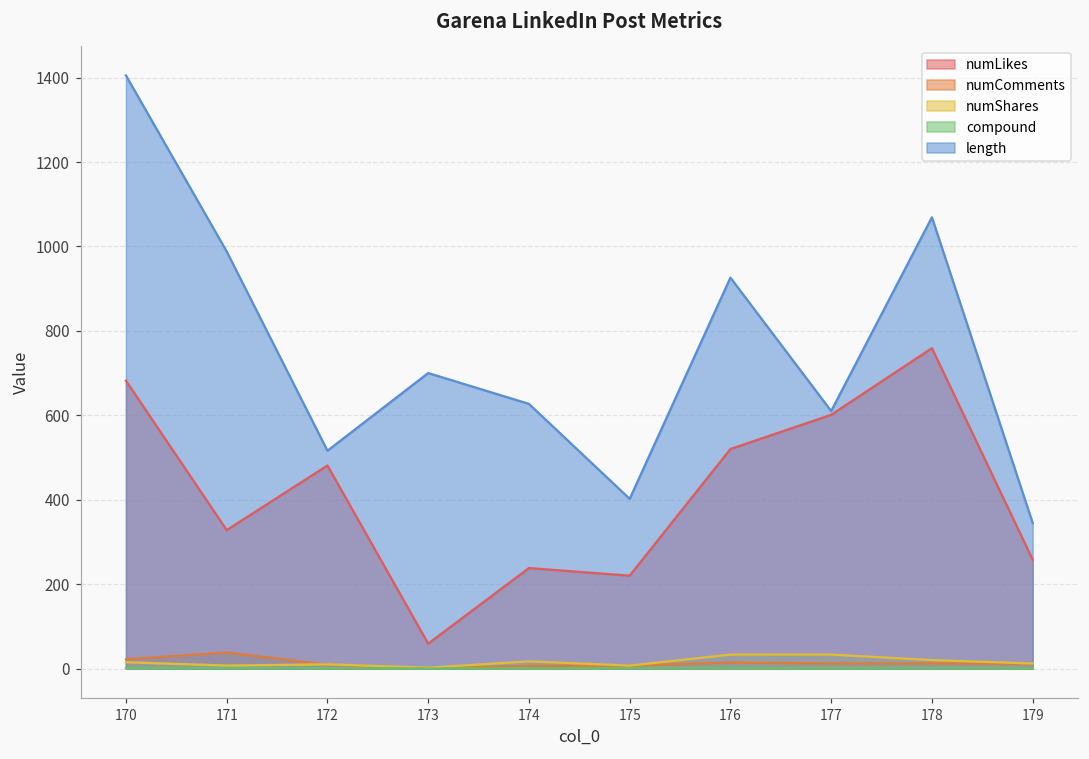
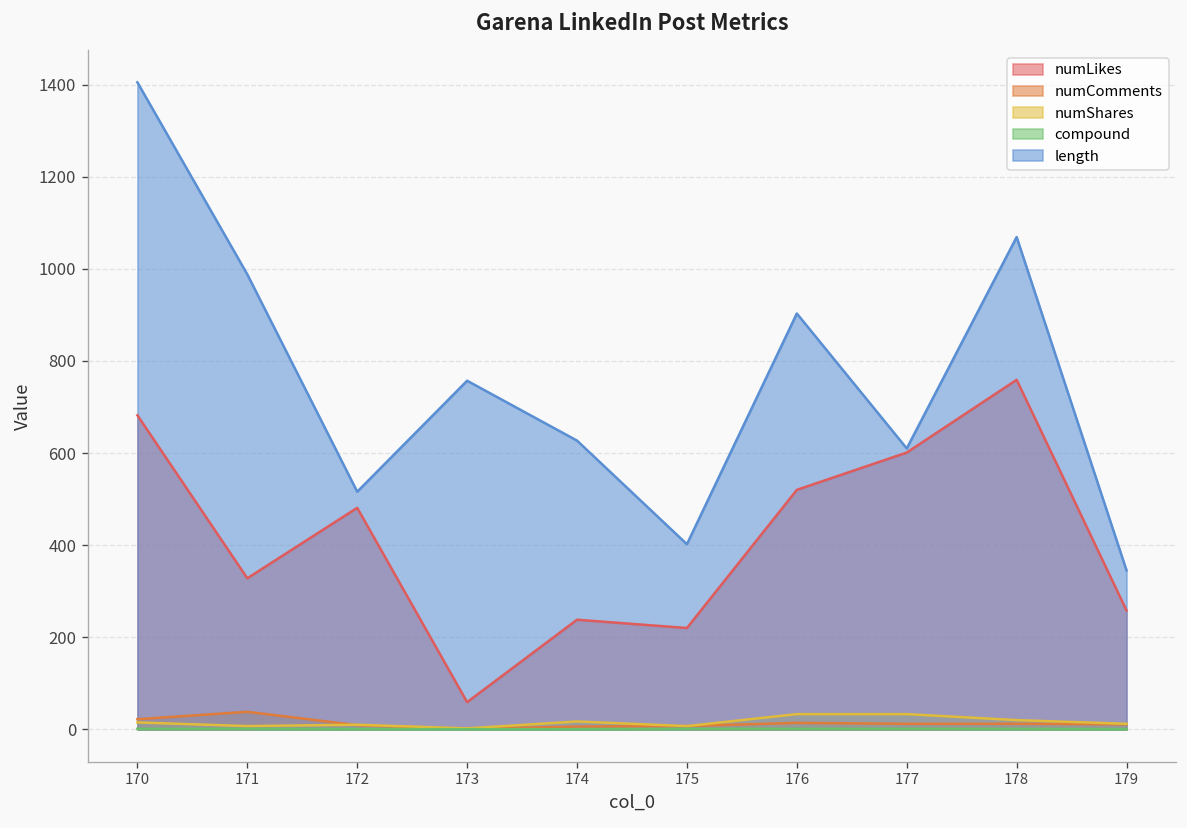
  {
    "compound": {
      "170": 0,
      "172": 0,
      "176": 0,
      "177": 0,
      "178": 0,
      "179": 0
    },
    "length": {
      "170": 1410,
      "171": 990,
      "172": 520,
-     "173": 700,
+     "173": 760,
      "174": 630,
      "175": 400,
-     "176": 930,
+     "176": 900,
      "177": 610,
      "178": 1070,
      "179": 350
    }
  }
